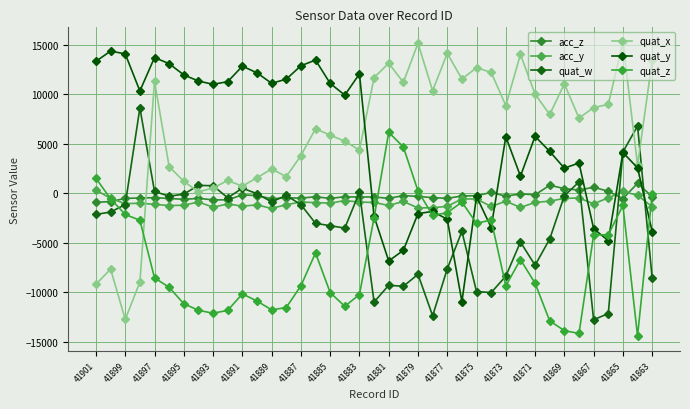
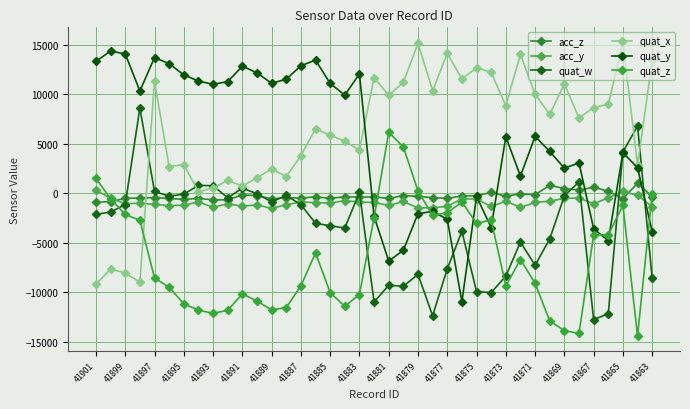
  {
    "quat_x": {
      "41901": -9000,
-     "41899": -13000,
+     "41899": -8000,
      "41897": 11000,
-     "41895": 1000,
+     "41895": 3000,
      "41889": 2000,
      "41887": 4000,
      "41885": 6000,
      "41883": 4000,
-     "41881": 13000,
+     "41881": 10000,
      "41879": 15000,
      "41877": 14000,
      "41875": 13000,
      "41873": 9000,
      "41871": 10000,
      "41869": 11000,
      "41867": 9000
    }
  }
